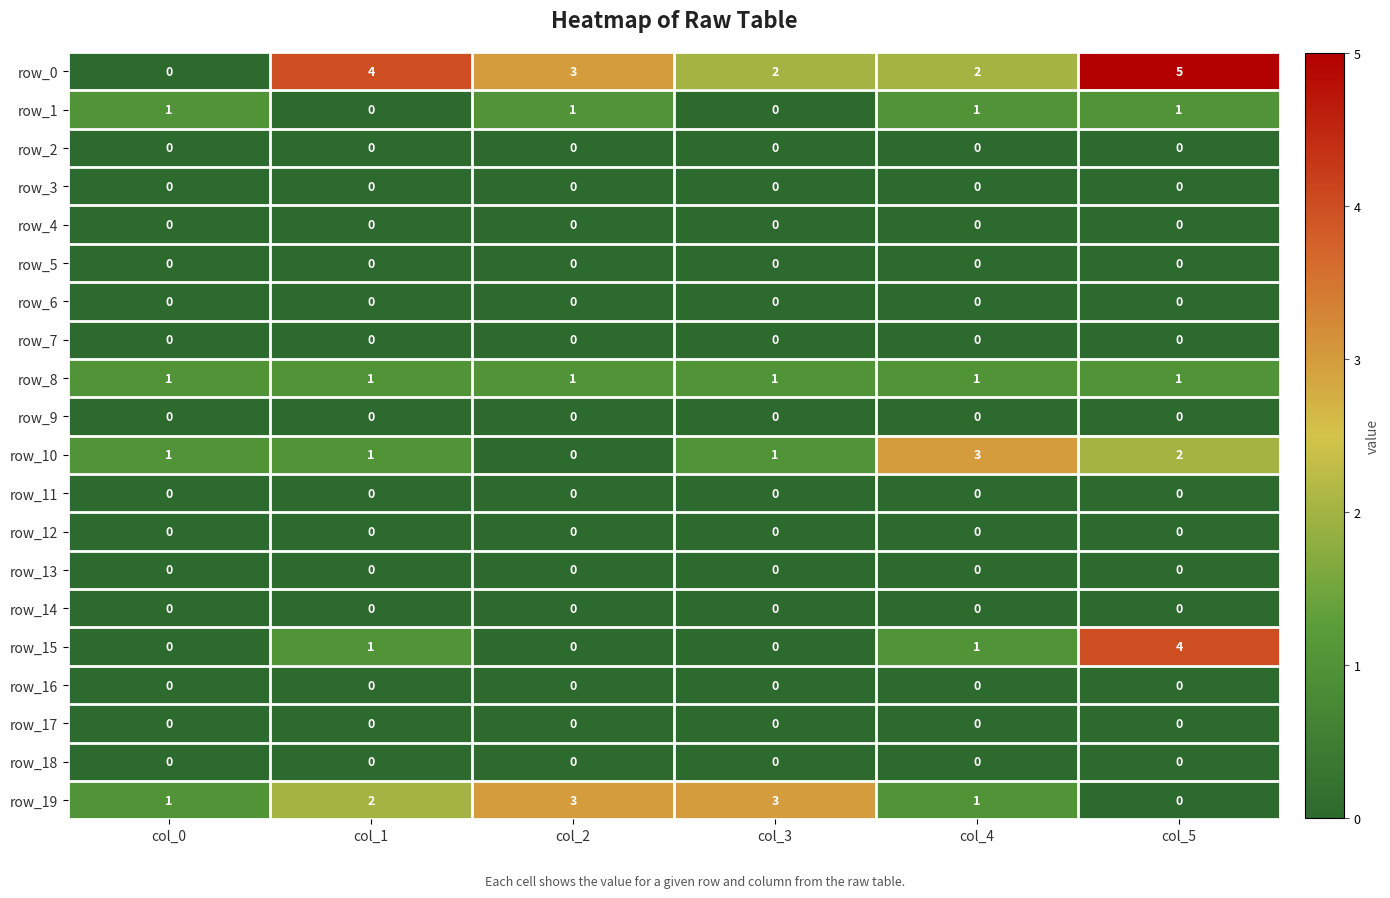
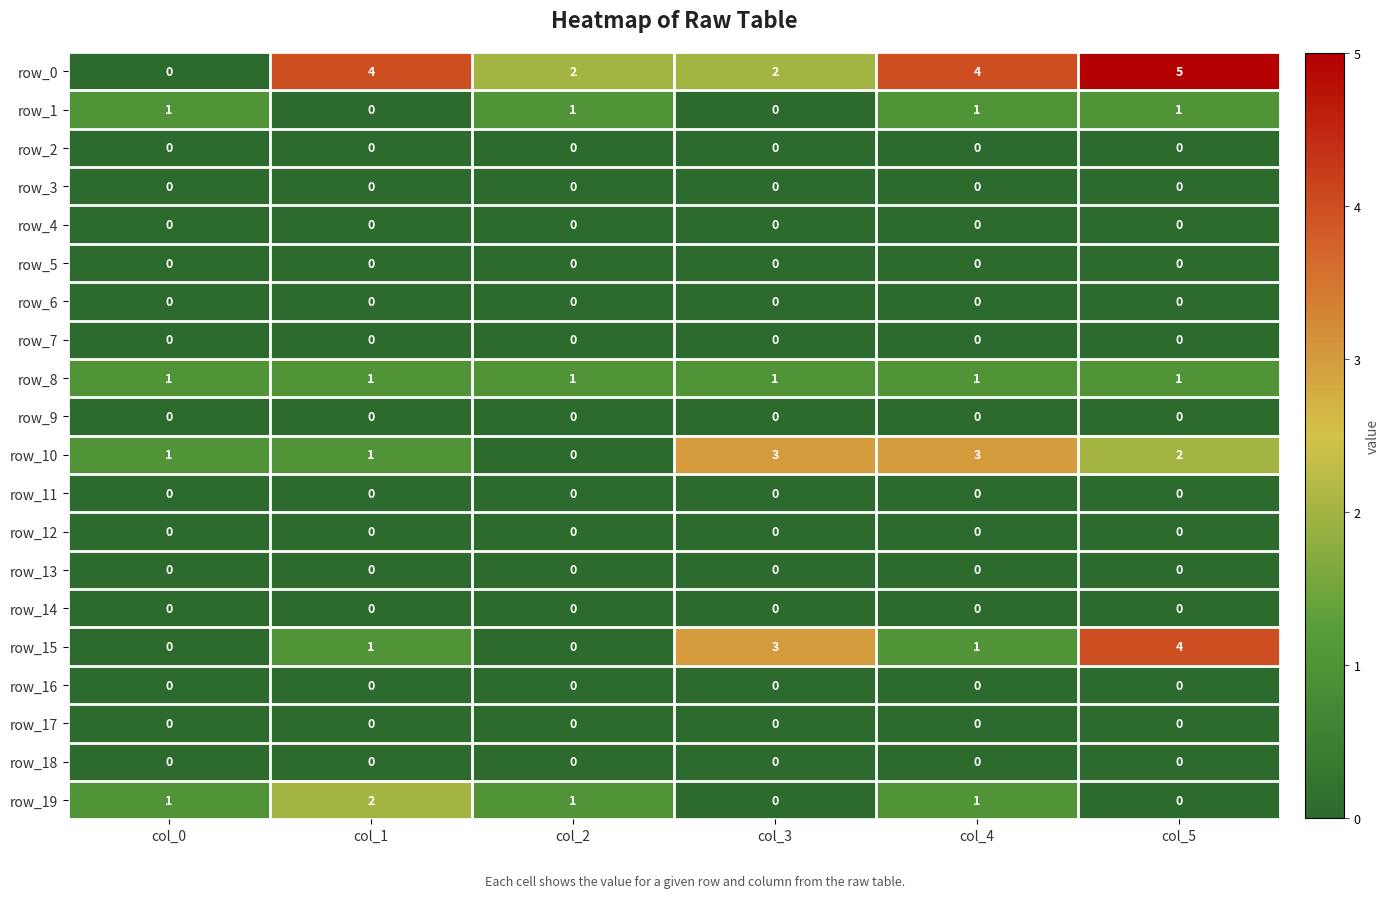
  {
    "row_0": {
      "col_0": 0,
      "col_1": 4,
-     "col_2": 3,
+     "col_2": 2,
      "col_3": 2,
-     "col_4": 2,
+     "col_4": 4,
      "col_5": 5
    },
    "row_1": {
      "col_0": 1,
      "col_1": 0,
      "col_2": 1,
      "col_3": 0,
      "col_4": 1,
      "col_5": 1
    },
    "row_2": {
      "col_0": 0,
      "col_1": 0,
      "col_2": 0,
      "col_3": 0,
      "col_4": 0,
      "col_5": 0
    },
    "row_3": {
      "col_0": 0,
      "col_1": 0,
      "col_2": 0,
      "col_3": 0,
      "col_4": 0,
      "col_5": 0
    },
    "row_4": {
      "col_0": 0,
      "col_1": 0,
      "col_2": 0,
      "col_3": 0,
      "col_4": 0,
      "col_5": 0
    },
    "row_5": {
      "col_0": 0,
      "col_1": 0,
      "col_2": 0,
      "col_3": 0,
      "col_4": 0,
      "col_5": 0
    },
    "row_6": {
      "col_0": 0,
      "col_1": 0,
      "col_2": 0,
      "col_3": 0,
      "col_4": 0,
      "col_5": 0
    },
    "row_7": {
      "col_0": 0,
      "col_1": 0,
      "col_2": 0,
      "col_3": 0,
      "col_4": 0,
      "col_5": 0
    },
    "row_8": {
      "col_0": 1,
      "col_1": 1,
      "col_2": 1,
      "col_3": 1,
      "col_4": 1,
      "col_5": 1
    },
    "row_9": {
      "col_0": 0,
      "col_1": 0,
      "col_2": 0,
      "col_3": 0,
      "col_4": 0,
      "col_5": 0
    },
    "row_10": {
      "col_0": 1,
      "col_1": 1,
      "col_2": 0,
-     "col_3": 1,
+     "col_3": 3,
      "col_4": 3,
      "col_5": 2
    },
    "row_11": {
      "col_0": 0,
      "col_1": 0,
      "col_2": 0,
      "col_3": 0,
      "col_4": 0,
      "col_5": 0
    },
    "row_12": {
      "col_0": 0,
      "col_1": 0,
      "col_2": 0,
      "col_3": 0,
      "col_4": 0,
      "col_5": 0
    },
    "row_13": {
      "col_0": 0,
      "col_1": 0,
      "col_2": 0,
      "col_3": 0,
      "col_4": 0,
      "col_5": 0
    },
    "row_14": {
      "col_0": 0,
      "col_1": 0,
      "col_2": 0,
      "col_3": 0,
      "col_4": 0,
      "col_5": 0
    },
    "row_15": {
      "col_0": 0,
      "col_1": 1,
      "col_2": 0,
-     "col_3": 0,
+     "col_3": 3,
      "col_4": 1,
      "col_5": 4
    },
    "row_16": {
      "col_0": 0,
      "col_1": 0,
      "col_2": 0,
      "col_3": 0,
      "col_4": 0,
      "col_5": 0
    },
    "row_17": {
      "col_0": 0,
      "col_1": 0,
      "col_2": 0,
      "col_3": 0,
      "col_4": 0,
      "col_5": 0
    },
    "row_18": {
      "col_0": 0,
      "col_1": 0,
      "col_2": 0,
      "col_3": 0,
      "col_4": 0,
      "col_5": 0
    },
    "row_19": {
      "col_0": 1,
      "col_1": 2,
-     "col_2": 3,
-     "col_3": 3,
+     "col_2": 1,
+     "col_3": 0,
      "col_4": 1,
      "col_5": 0
    }
  }
